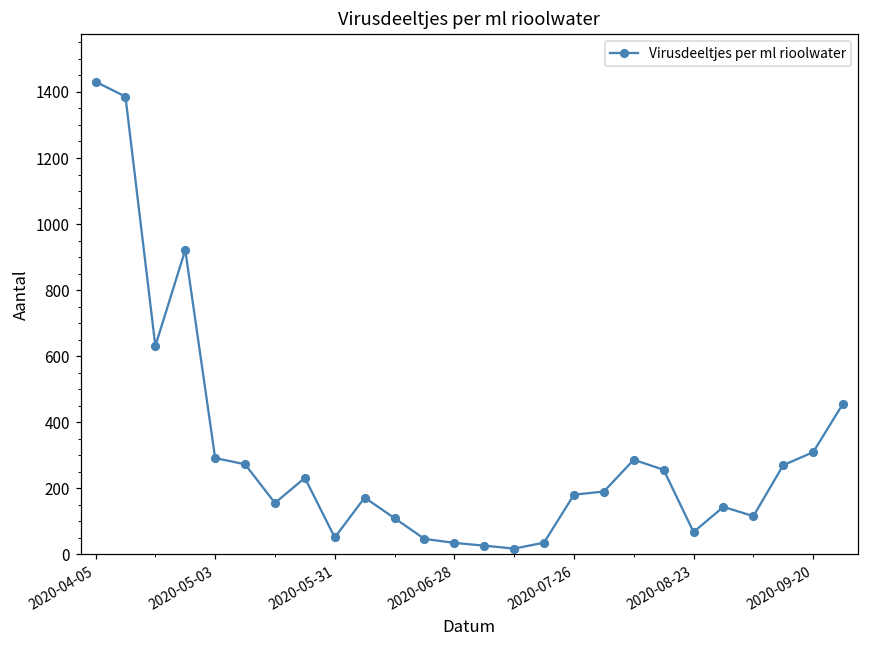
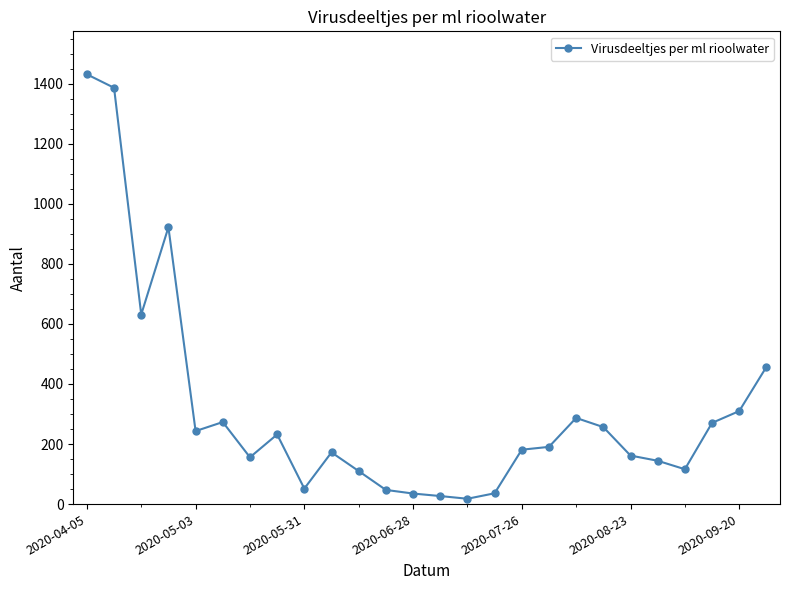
  {
    "2020-04-05": 1430,
-   "2020-05-03": 290,
+   "2020-05-03": 240,
    "2020-05-31": 50,
    "2020-06-28": 40,
    "2020-07-26": 180,
-   "2020-08-23": 70,
+   "2020-08-23": 160,
    "2020-09-20": 310
  }
